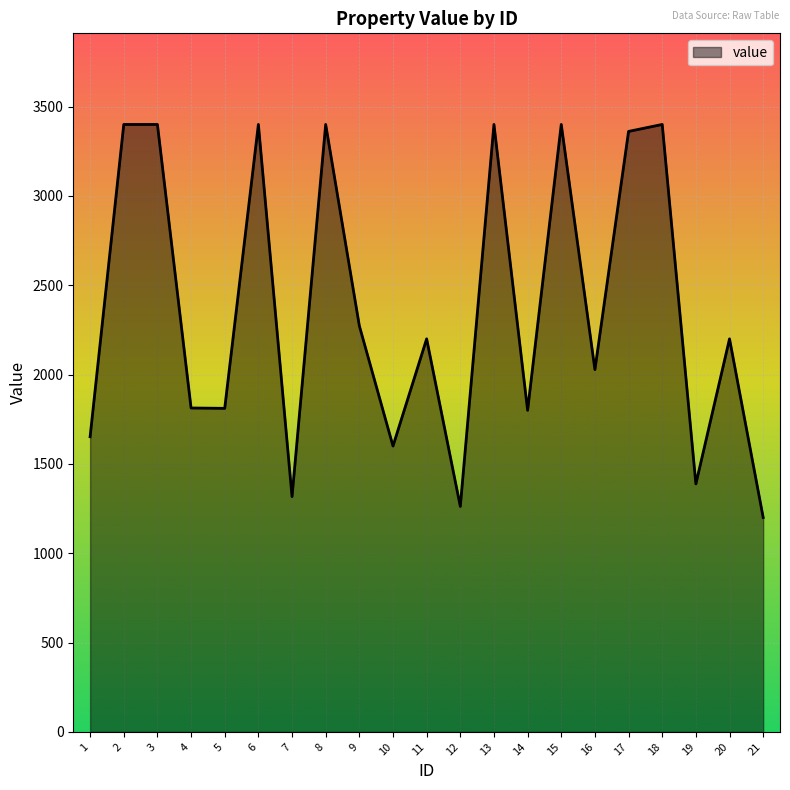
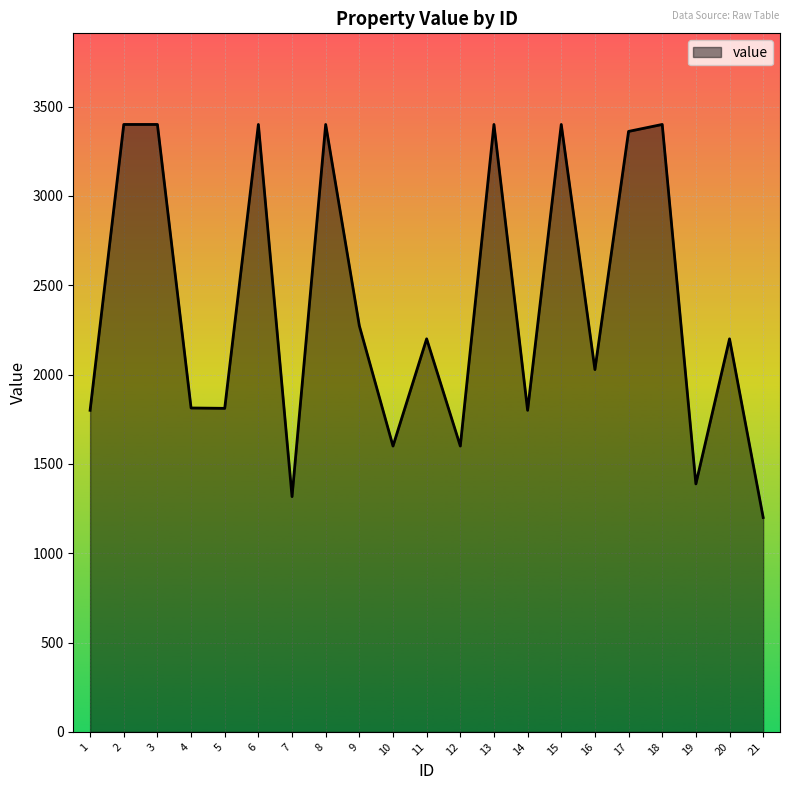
  {
-   "1": 1650,
+   "1": 1800,
    "2": 3400,
    "3": 3400,
    "4": 1810,
    "5": 1810,
    "6": 3400,
    "7": 1320,
    "8": 3400,
    "9": 2270,
    "10": 1600,
    "11": 2200,
-   "12": 1260,
+   "12": 1600,
    "13": 3400,
    "14": 1800,
    "15": 3400,
    "16": 2030,
    "17": 3360,
    "18": 3400,
    "19": 1390,
    "20": 2200,
    "21": 1200
  }
